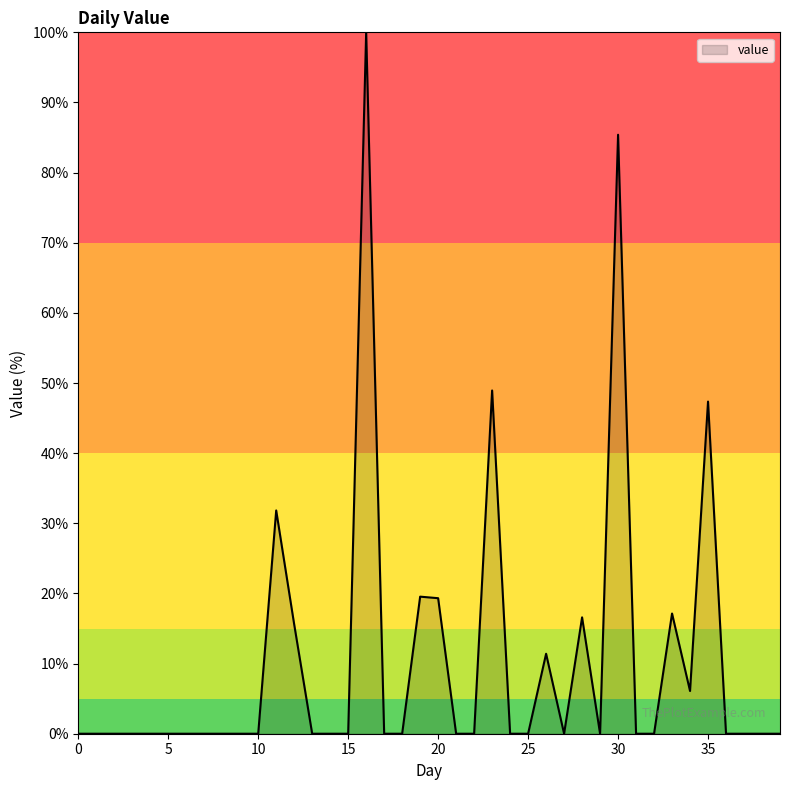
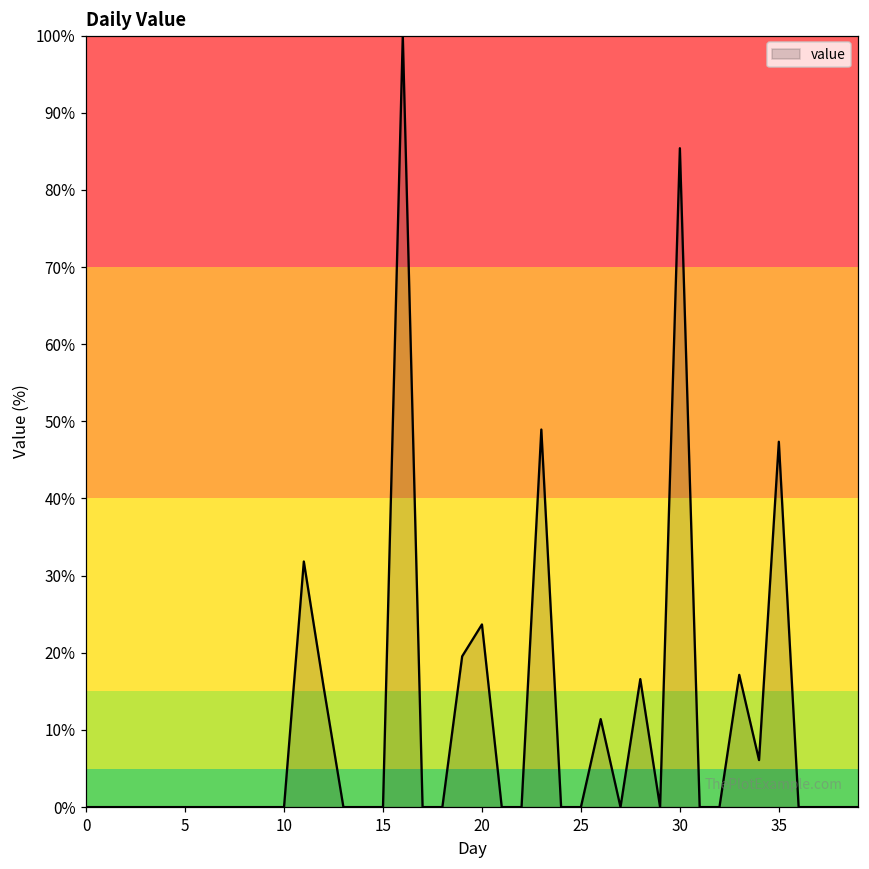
  {
    "0": "0%",
    "5": "0%",
    "10": "0%",
    "15": "0%",
-   "20": "19%",
+   "20": "24%",
    "25": "0%",
    "30": "85%",
    "35": "47%"
  }
